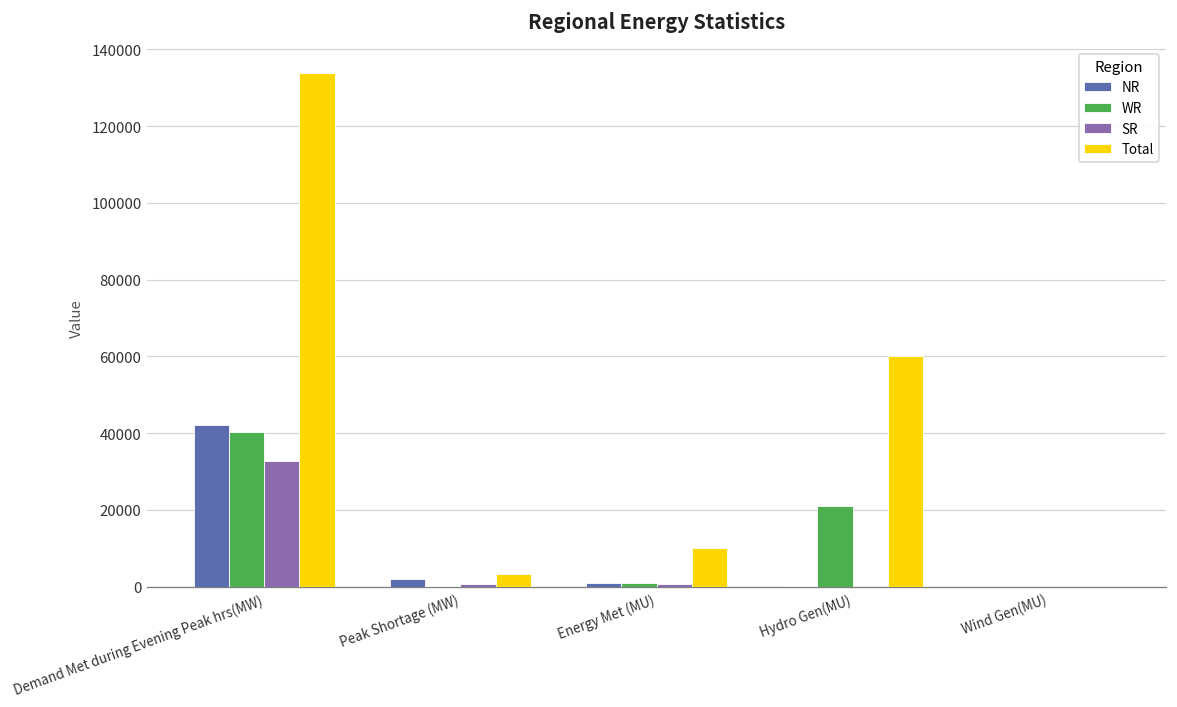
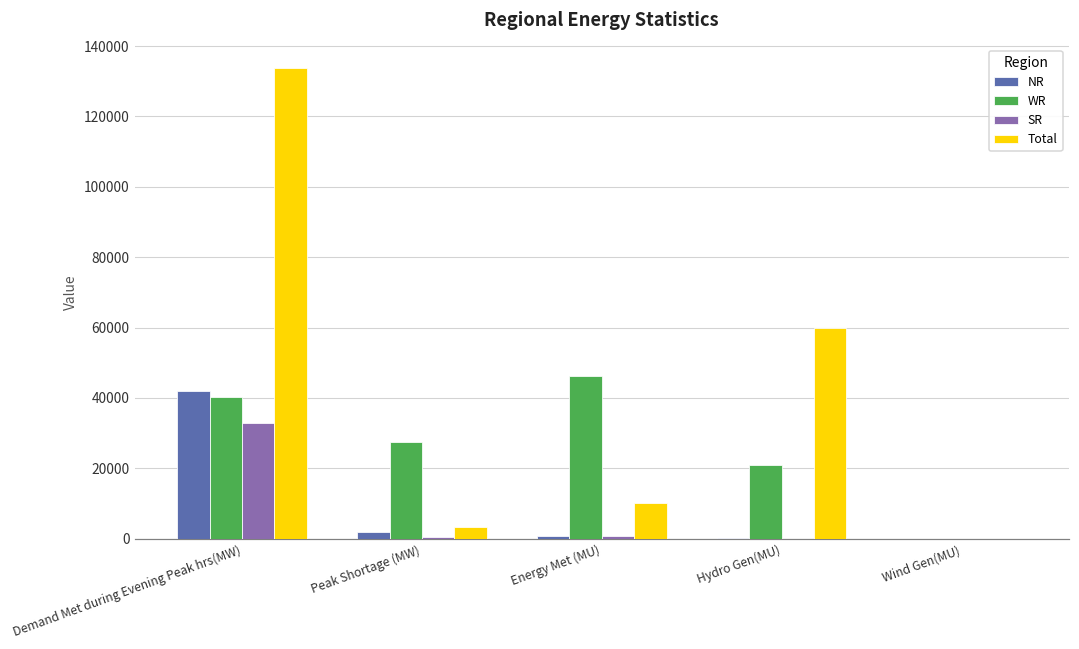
  {
    "WR": {
      "Demand Met during Evening Peak hrs(MW)": 40000,
-     "Peak Shortage (MW)": 0,
-     "Energy Met (MU)": 1000,
+     "Peak Shortage (MW)": 27000,
+     "Energy Met (MU)": 46000,
      "Hydro Gen(MU)": 21000
    },
    "Total": {
      "Demand Met during Evening Peak hrs(MW)": 134000,
      "Peak Shortage (MW)": 3000,
      "Energy Met (MU)": 10000,
      "Hydro Gen(MU)": 60000
    }
  }
